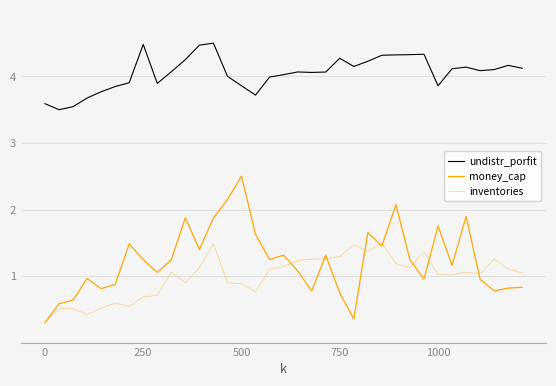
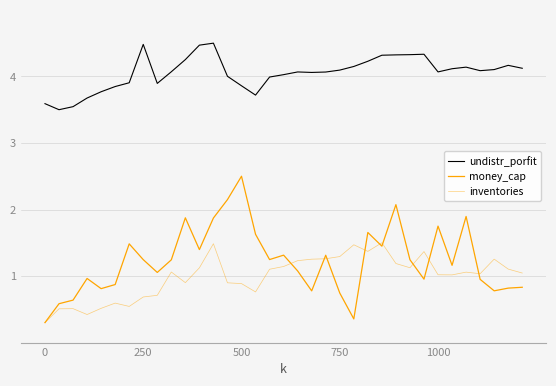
  {
    "undistr_porfit": {
      "0": 3.6,
      "250": 4.5,
      "500": 3.9,
-     "750": 4.3,
-     "1000": 3.9
+     "750": 4.1,
+     "1000": 4.1
    }
  }
